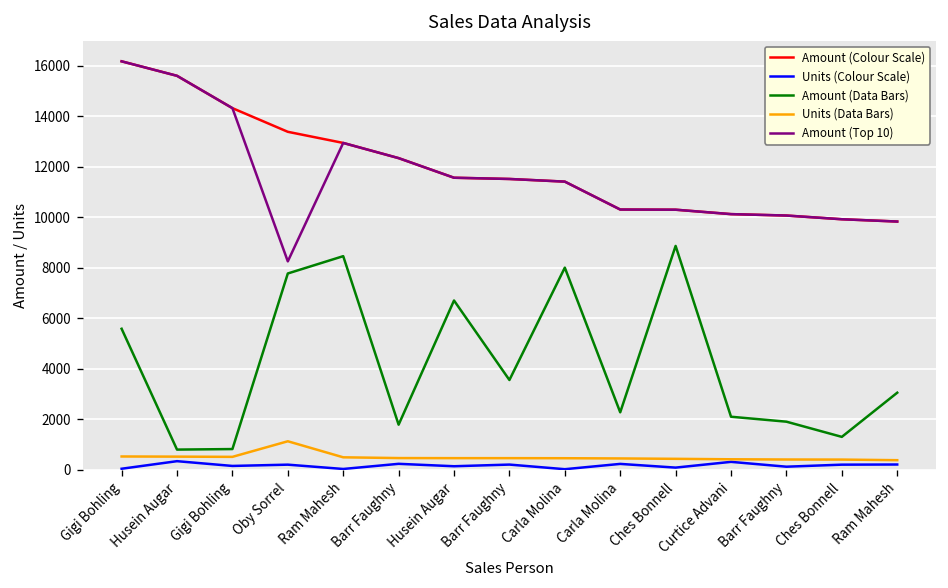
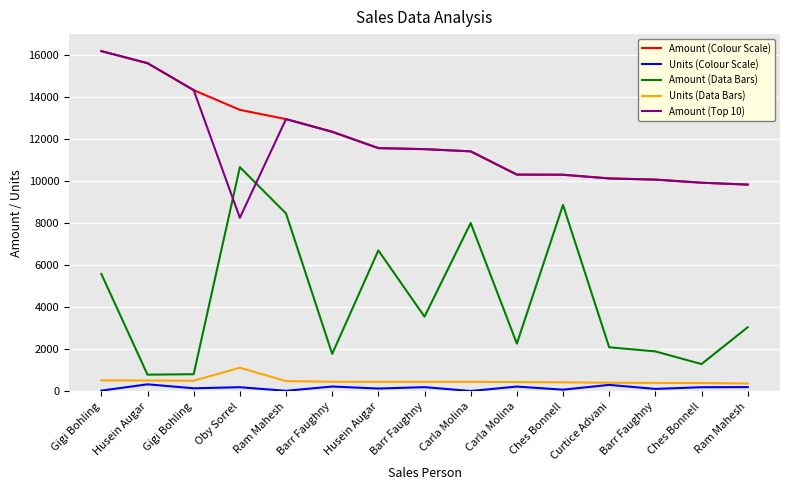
  {
    "Amount (Colour Scale)": {
      "Oby Sorrel": 13400
    },
    "Units (Colour Scale)": {
      "Oby Sorrel": 200
    },
    "Amount (Data Bars)": {
-     "Oby Sorrel": 7800,
+     "Oby Sorrel": 10700,
      "Curtice Advani": 2100
    },
    "Units (Data Bars)": {
      "Oby Sorrel": 1100
    },
    "Amount (Top 10)": {
      "Oby Sorrel": 8300
    }
  }
